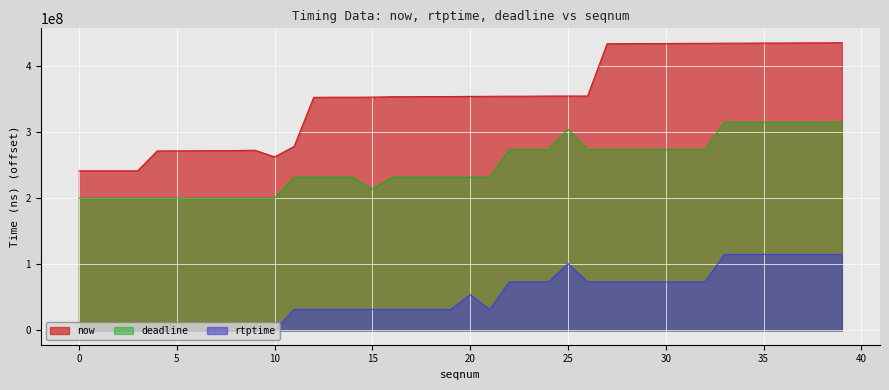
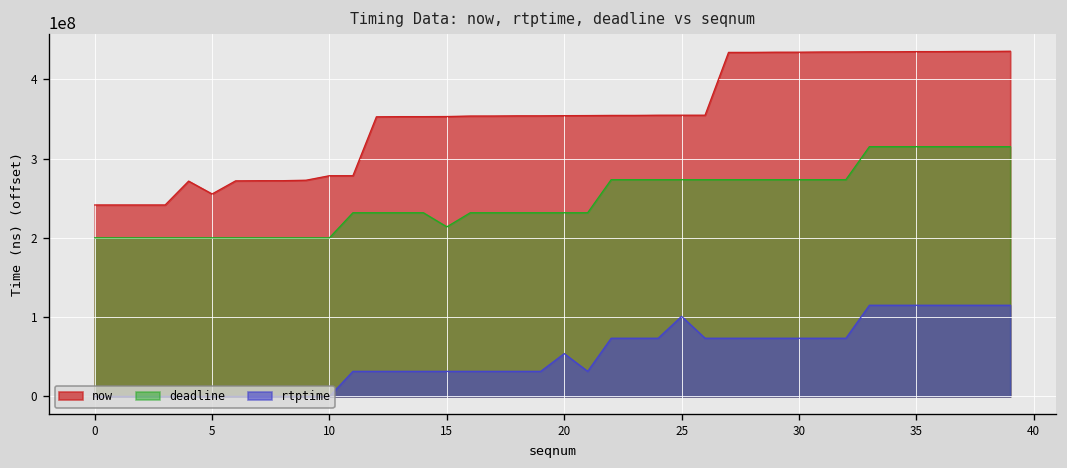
  {
    "now": {
      "0": 240000000,
-     "5": 270000000,
-     "10": 260000000,
+     "5": 260000000,
+     "10": 280000000,
      "15": 350000000,
      "20": 350000000,
      "25": 350000000,
      "30": 430000000,
      "35": 430000000
    },
    "deadline": {
      "0": 200000000,
      "5": 200000000,
      "10": 200000000,
      "15": 210000000,
      "20": 230000000,
-     "25": 300000000,
+     "25": 270000000,
      "30": 270000000,
      "35": 310000000
    },
    "rtptime": {
      "15": 30000000,
      "20": 50000000,
      "25": 100000000,
      "30": 70000000,
      "35": 110000000
    }
  }
